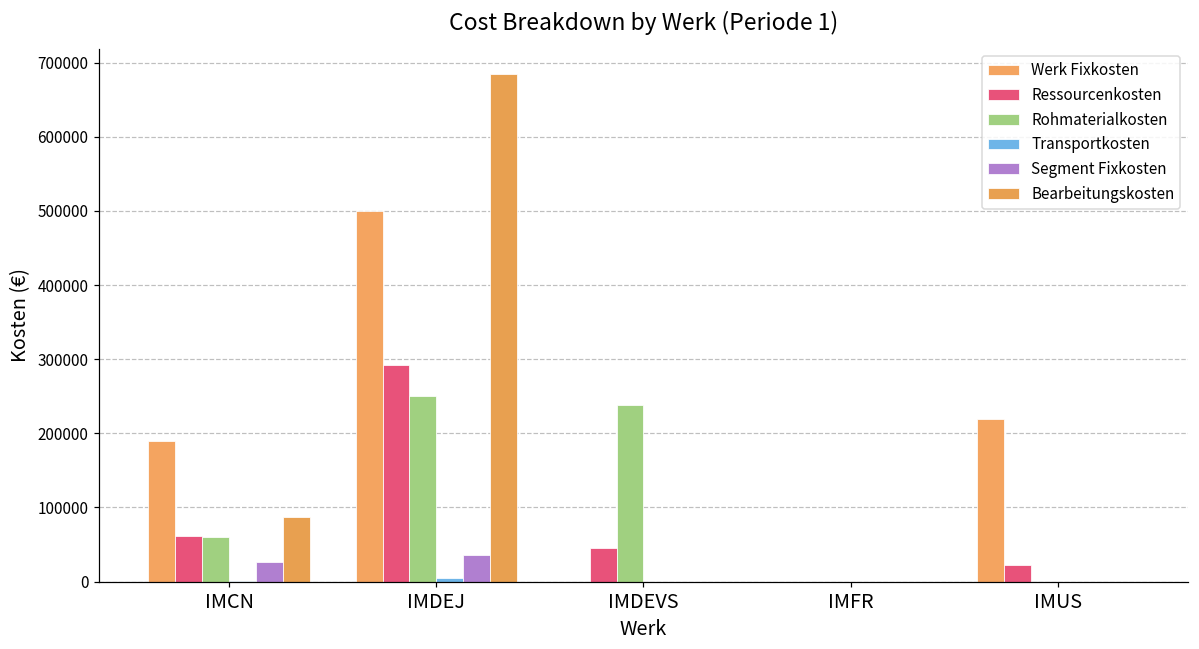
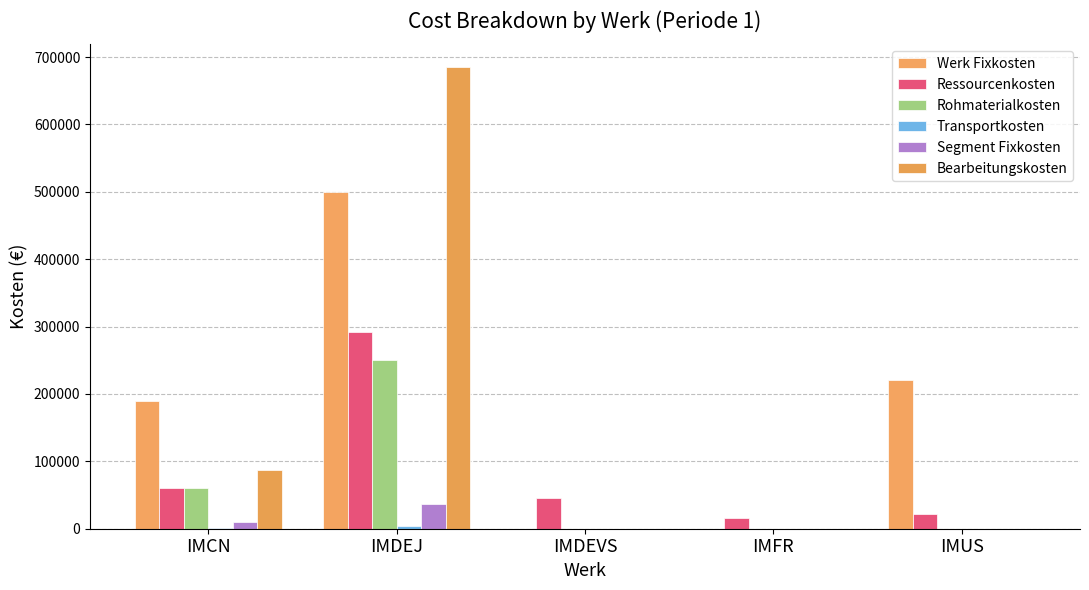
  {
    "Ressourcenkosten": {
      "IMCN": 60000,
      "IMDEJ": 290000,
      "IMDEVS": 50000,
-     "IMFR": 0,
+     "IMFR": 20000,
      "IMUS": 20000
    },
    "Rohmaterialkosten": {
      "IMCN": 60000,
      "IMDEJ": 250000,
-     "IMDEVS": 240000,
+     "IMDEVS": 0,
      "IMFR": 0,
      "IMUS": 0
    },
    "Transportkosten": {
      "IMDEJ": 0,
      "IMDEVS": 0,
      "IMFR": 0,
      "IMUS": 0
    },
    "Segment Fixkosten": {
-     "IMCN": 30000,
+     "IMCN": 10000,
      "IMDEJ": 40000,
      "IMDEVS": 0,
      "IMFR": 0,
      "IMUS": 0
    }
  }
